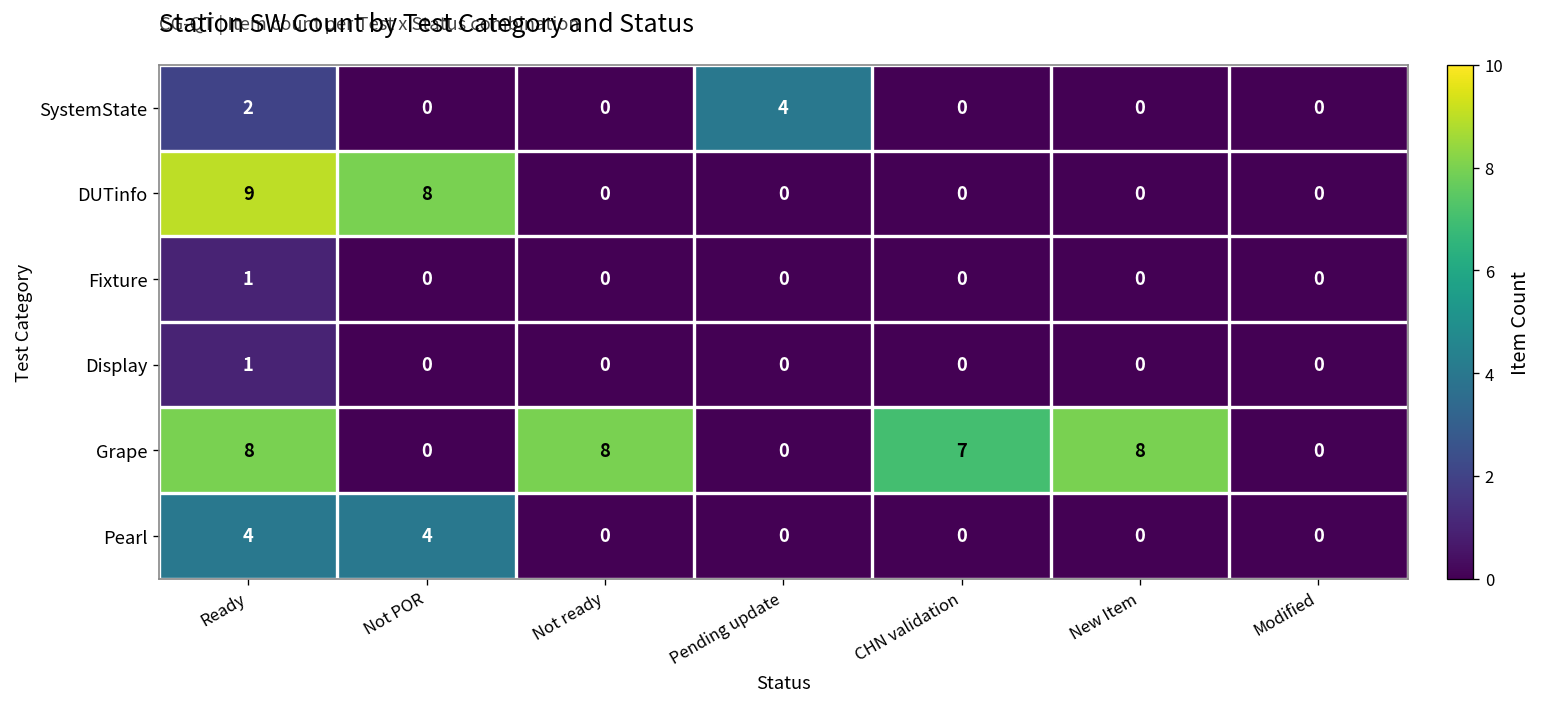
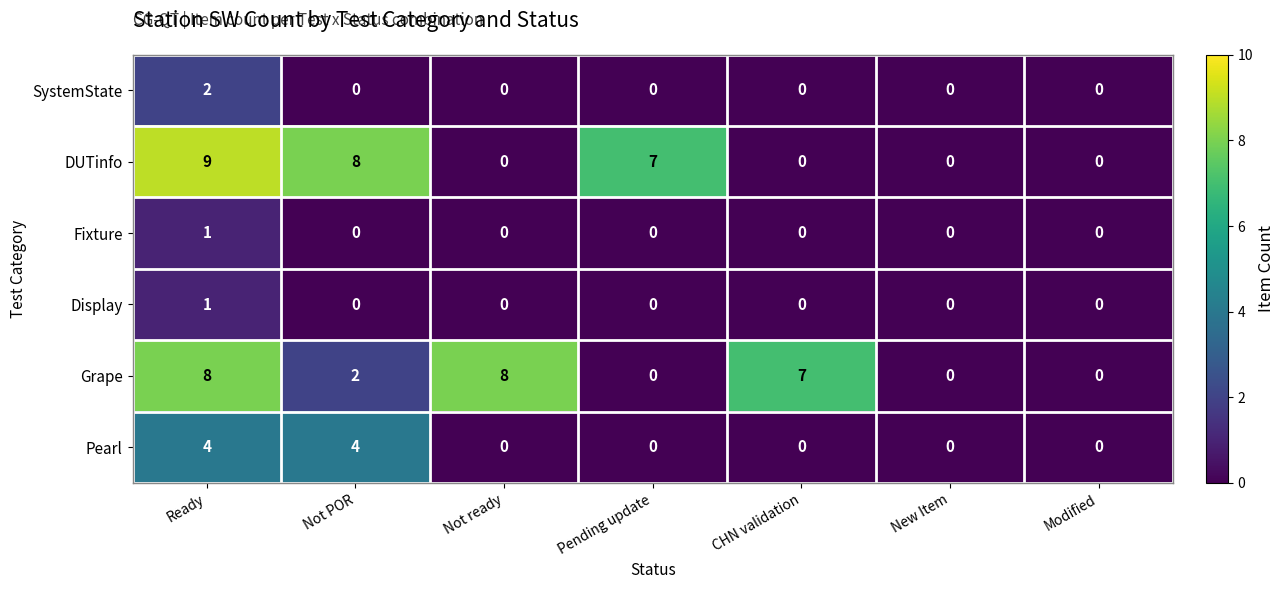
  {
    "SystemState": {
      "Ready": 2,
      "Not POR": 0,
      "Not ready": 0,
-     "Pending update": 4,
+     "Pending update": 0,
      "CHN validation": 0,
      "New Item": 0,
      "Modified": 0
    },
    "DUTinfo": {
      "Ready": 9,
      "Not POR": 8,
      "Not ready": 0,
-     "Pending update": 0,
+     "Pending update": 7,
      "CHN validation": 0,
      "New Item": 0,
      "Modified": 0
    },
    "Fixture": {
      "Ready": 1,
      "Not POR": 0,
      "Not ready": 0,
      "Pending update": 0,
      "CHN validation": 0,
      "New Item": 0,
      "Modified": 0
    },
    "Display": {
      "Ready": 1,
      "Not POR": 0,
      "Not ready": 0,
      "Pending update": 0,
      "CHN validation": 0,
      "New Item": 0,
      "Modified": 0
    },
    "Grape": {
      "Ready": 8,
-     "Not POR": 0,
+     "Not POR": 2,
      "Not ready": 8,
      "Pending update": 0,
      "CHN validation": 7,
-     "New Item": 8,
+     "New Item": 0,
      "Modified": 0
    },
    "Pearl": {
      "Ready": 4,
      "Not POR": 4,
      "Not ready": 0,
      "Pending update": 0,
      "CHN validation": 0,
      "New Item": 0,
      "Modified": 0
    }
  }
